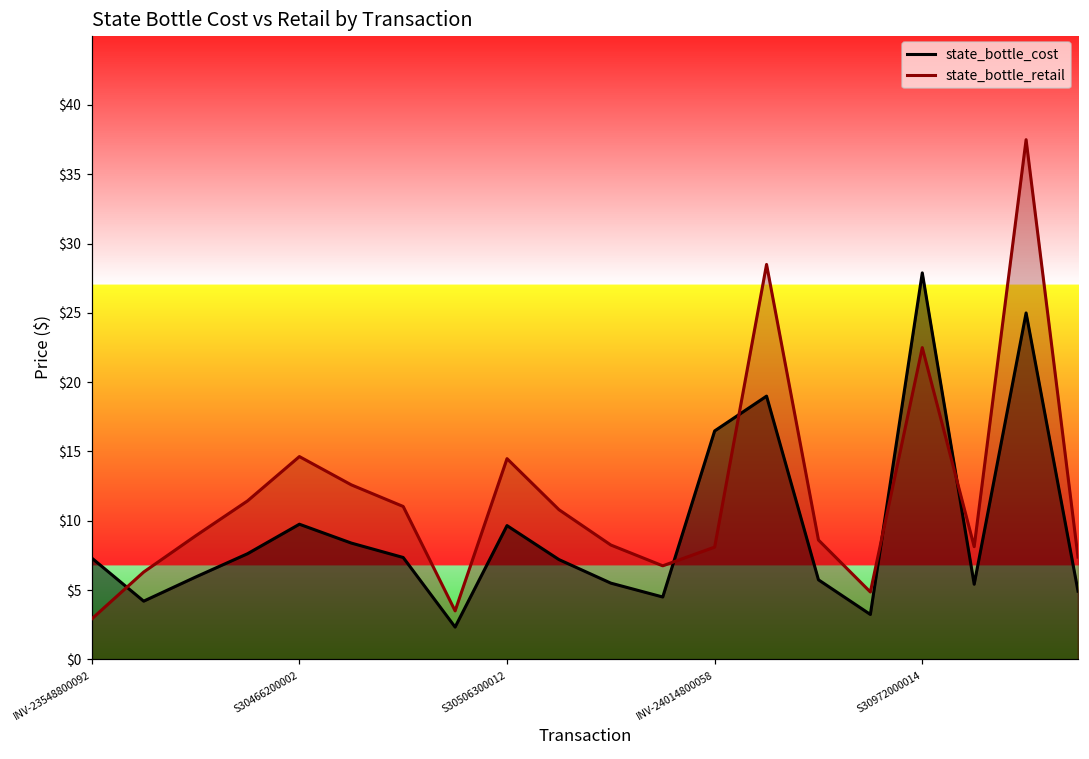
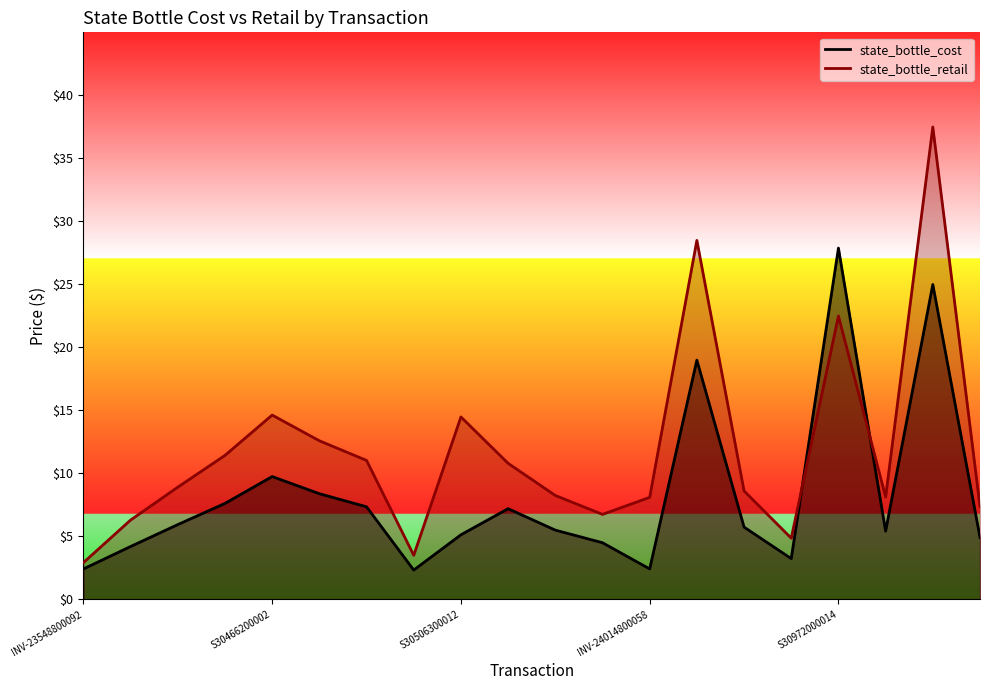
  {
    "state_bottle_cost": {
-     "INV-23548800092": "$7.3",
+     "INV-23548800092": "$2.4",
      "S30466200002": "$9.8",
-     "S30506300012": "$9.7",
-     "INV-24014800058": "$16.5",
+     "S30506300012": "$5.1",
+     "INV-24014800058": "$2.4",
      "S30972000014": "$27.9"
    },
    "state_bottle_retail": {
      "INV-23548800092": "$2.9",
      "S30466200002": "$14.6",
      "S30506300012": "$14.5",
      "INV-24014800058": "$8.1",
      "S30972000014": "$22.5"
    }
  }
